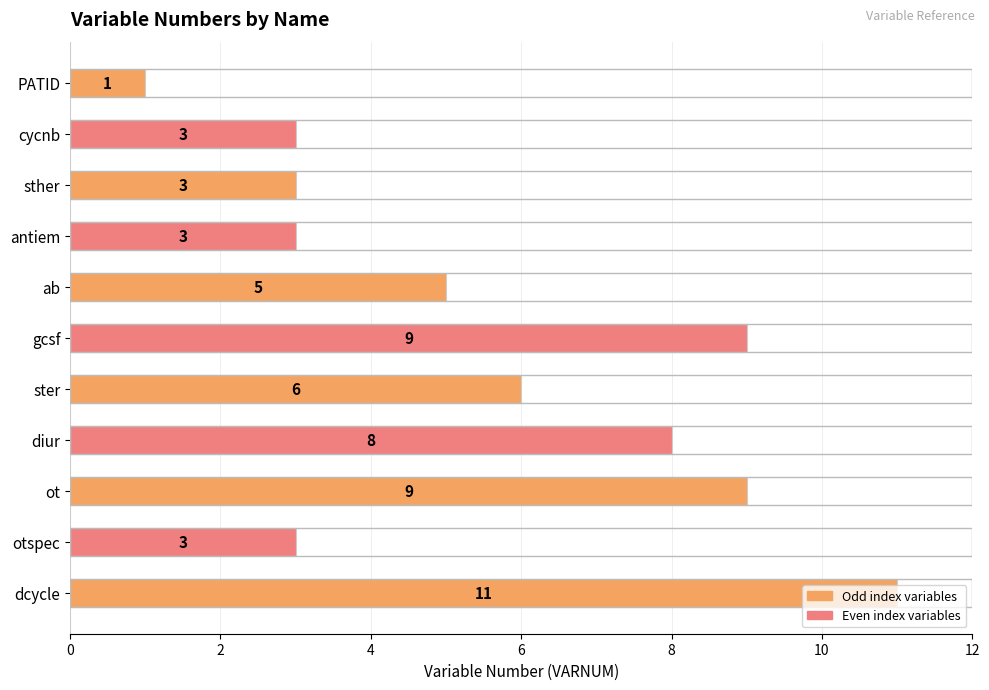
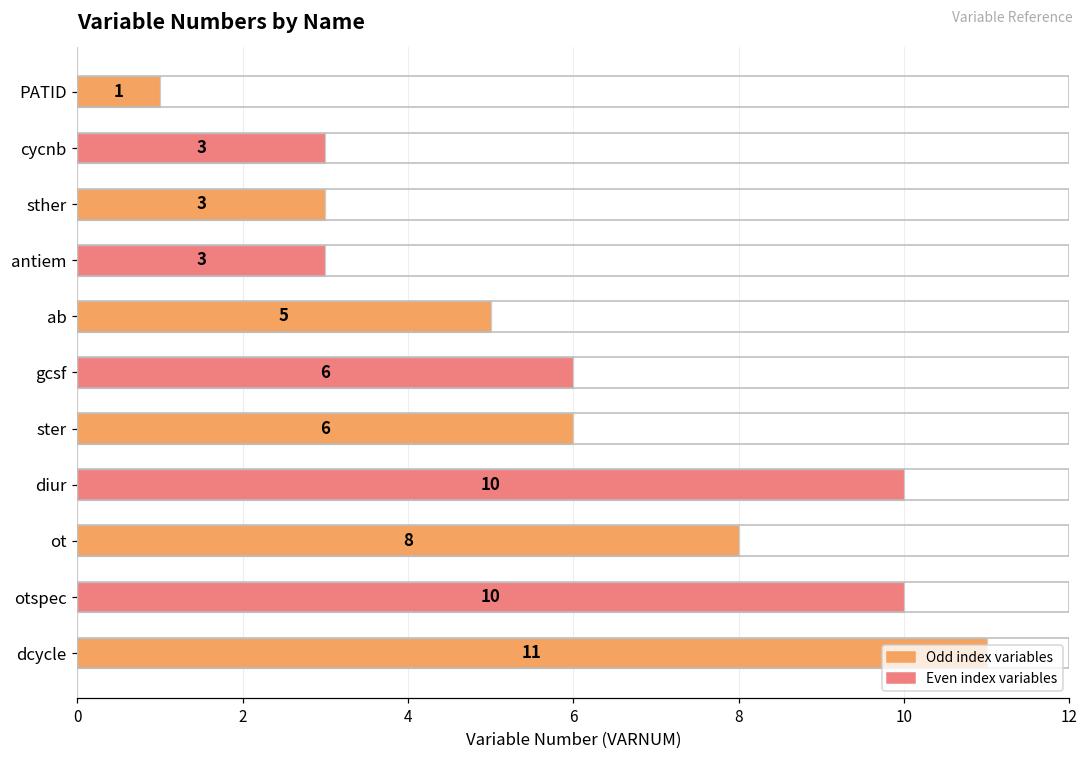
  {
    "PATID": 1,
    "cycnb": 3,
    "sther": 3,
    "antiem": 3,
    "ab": 5,
-   "gcsf": 9,
+   "gcsf": 6,
    "ster": 6,
-   "diur": 8,
-   "ot": 9,
-   "otspec": 3
+   "diur": 10,
+   "ot": 8,
+   "otspec": 10
  }
